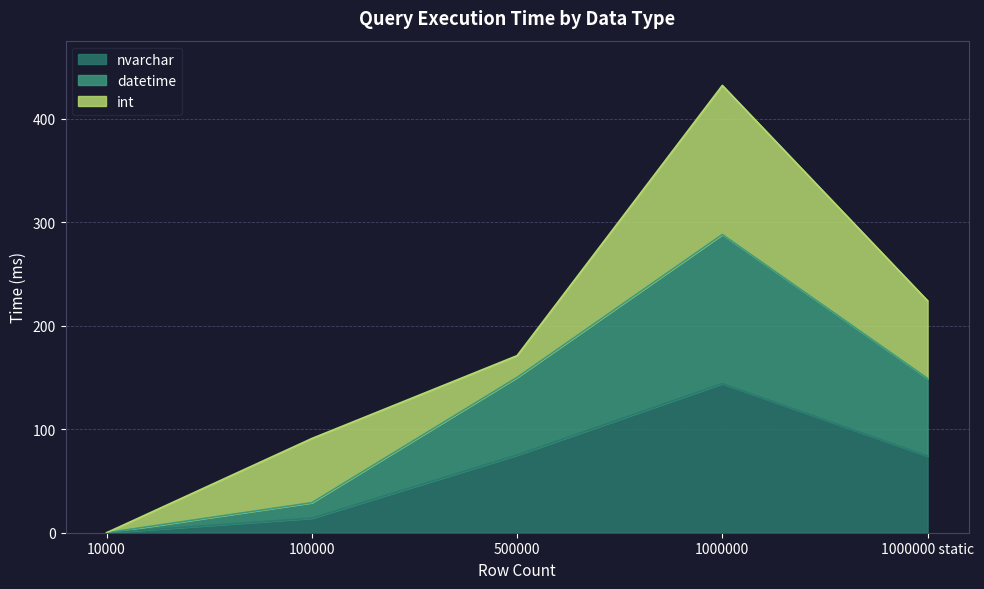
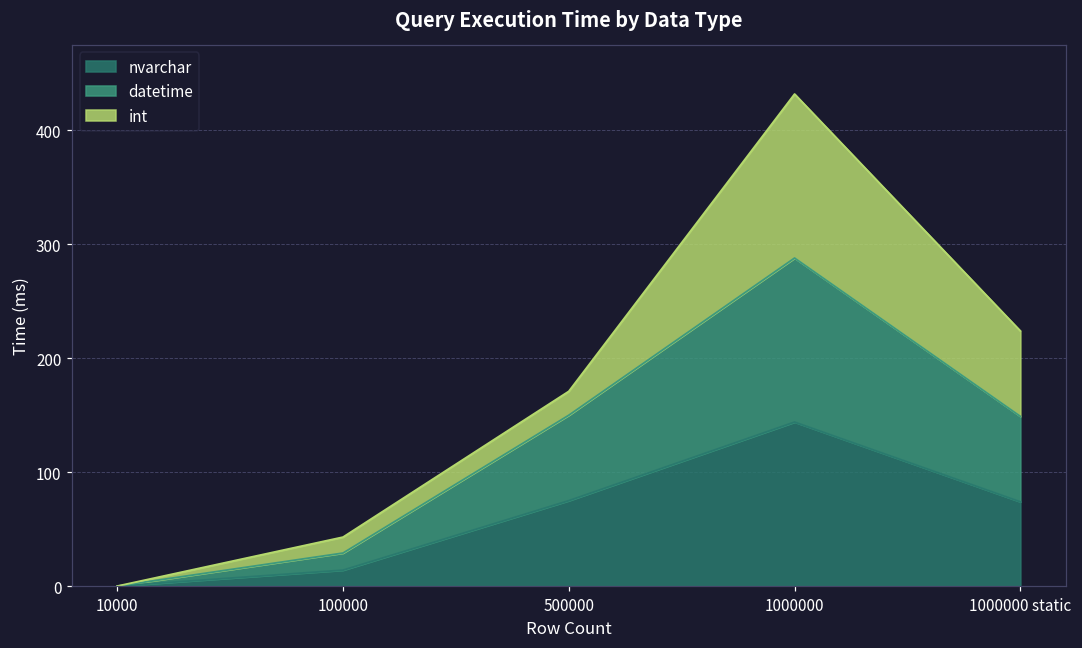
  {
    "int": {
-     "100000": 62,
+     "100000": 14,
      "500000": 21,
      "1000000": 144,
      "1000000 static": 75
    }
  }
